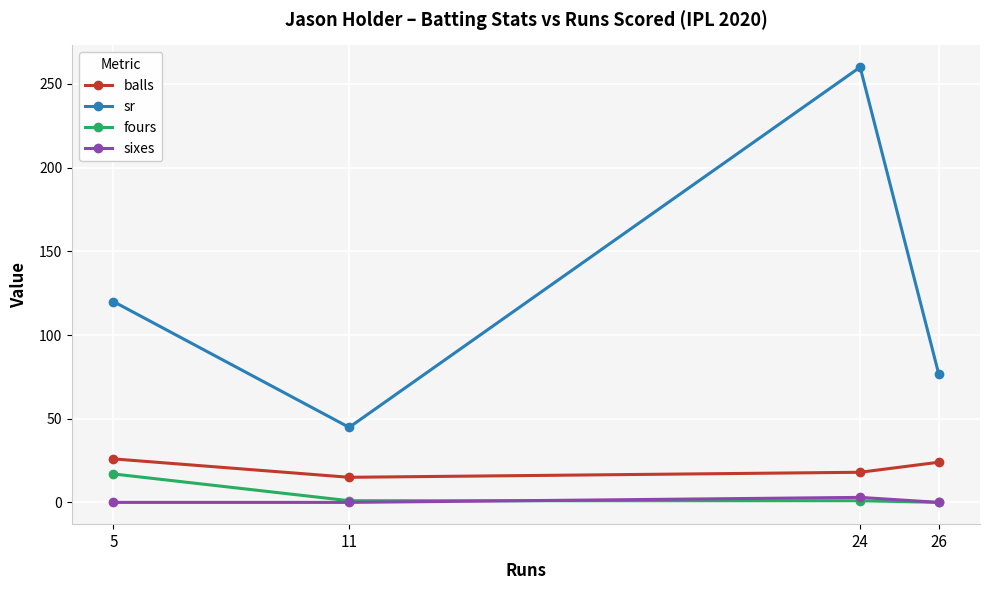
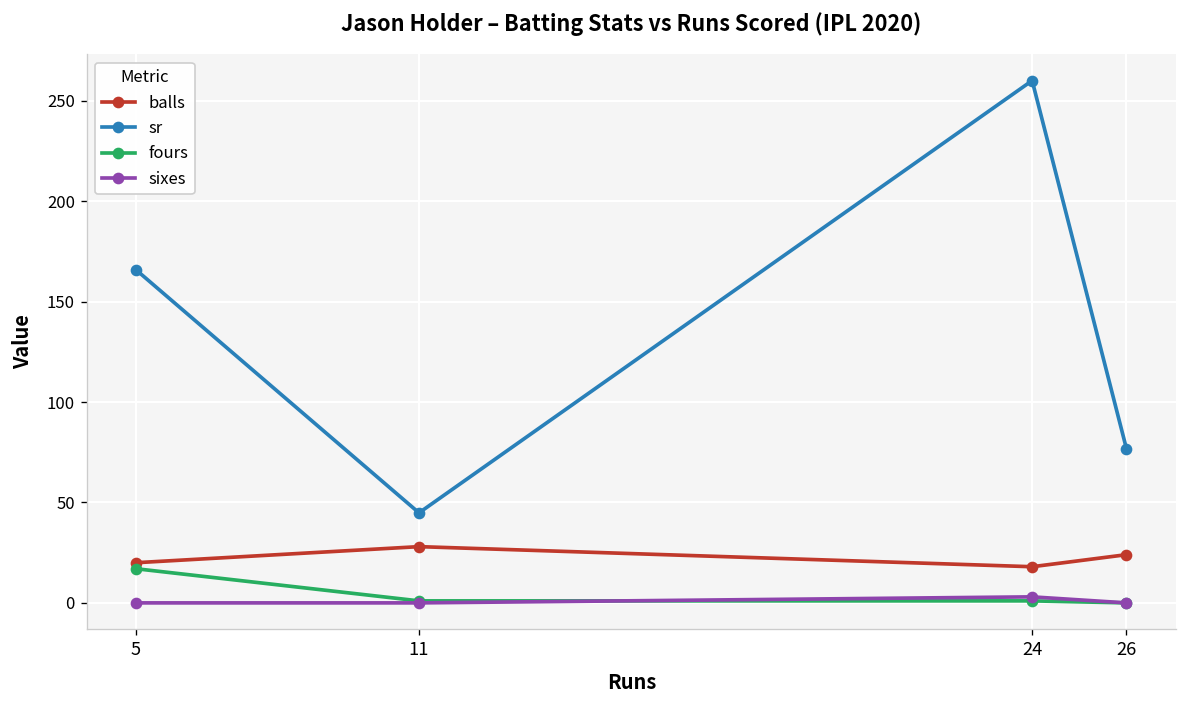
  {
    "balls": {
-     "5": 26,
-     "11": 15,
+     "5": 20,
+     "11": 28,
      "24": 18,
      "26": 24
    },
    "sr": {
-     "5": 120,
+     "5": 166,
      "11": 45,
      "24": 260,
      "26": 77
    },
    "fours": {
      "5": 17,
      "24": 1
    },
    "sixes": {
      "5": 0,
      "24": 3
    }
  }
